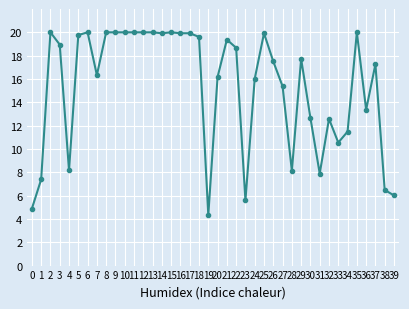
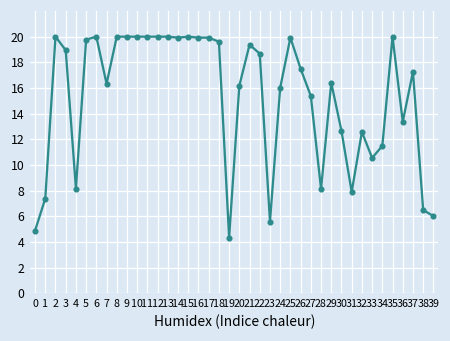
  {
    "0": 4.9,
    "1": 7.4,
    "2": 20.0,
    "3": 18.9,
    "4": 8.2,
    "5": 19.8,
    "6": 20.0,
    "7": 16.3,
    "8": 20.0,
    "9": 20.0,
    "12": 20.0,
    "19": 4.3,
    "20": 16.2,
    "21": 19.4,
    "22": 18.7,
    "23": 5.6,
    "24": 16.0,
    "25": 19.9,
    "26": 17.5,
    "27": 15.4,
    "28": 8.1,
-   "29": 17.7,
+   "29": 16.4,
    "32": 12.6,
    "39": 6.0
  }
